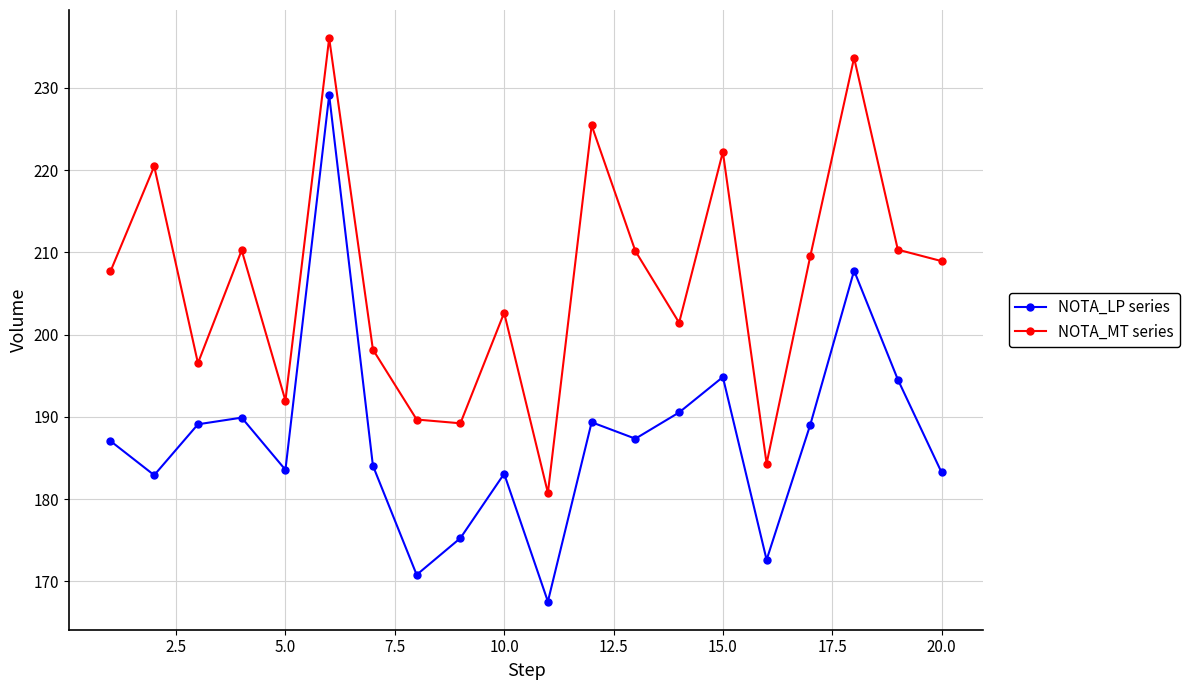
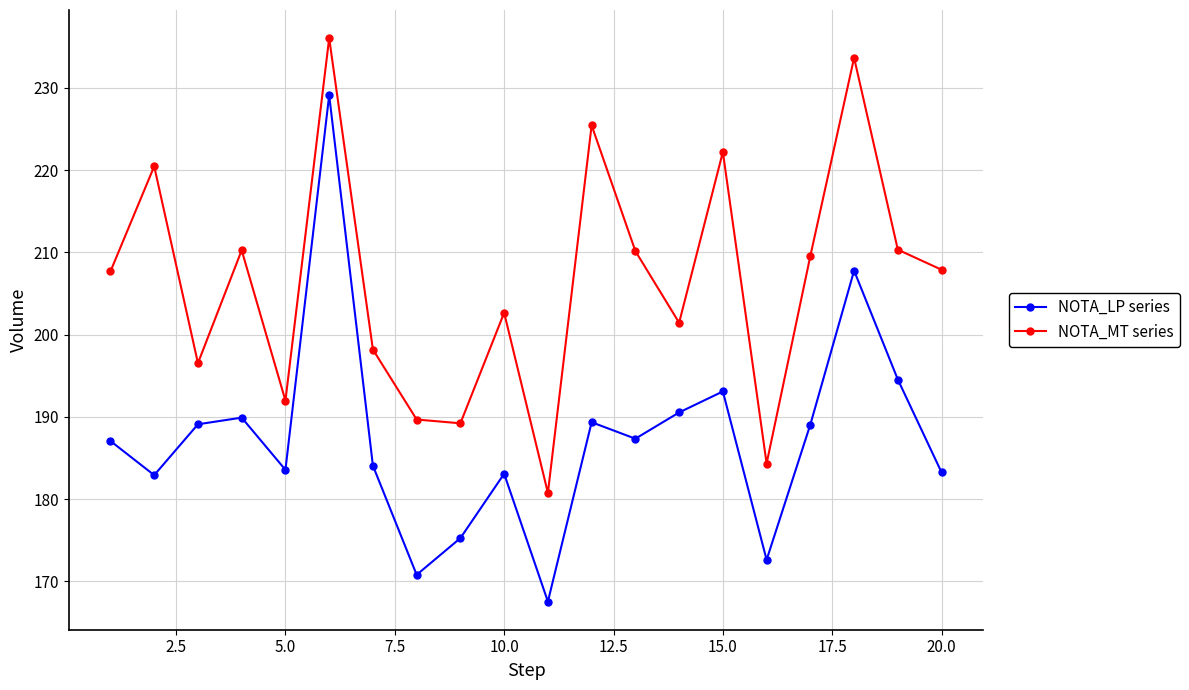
  {
    "NOTA_LP series": {
      "5.0": 184,
      "10.0": 183,
-     "15.0": 195,
+     "15.0": 193,
      "20.0": 183
    },
    "NOTA_MT series": {
      "5.0": 192,
      "10.0": 203,
      "15.0": 222,
-     "20.0": 209
+     "20.0": 208
    }
  }
